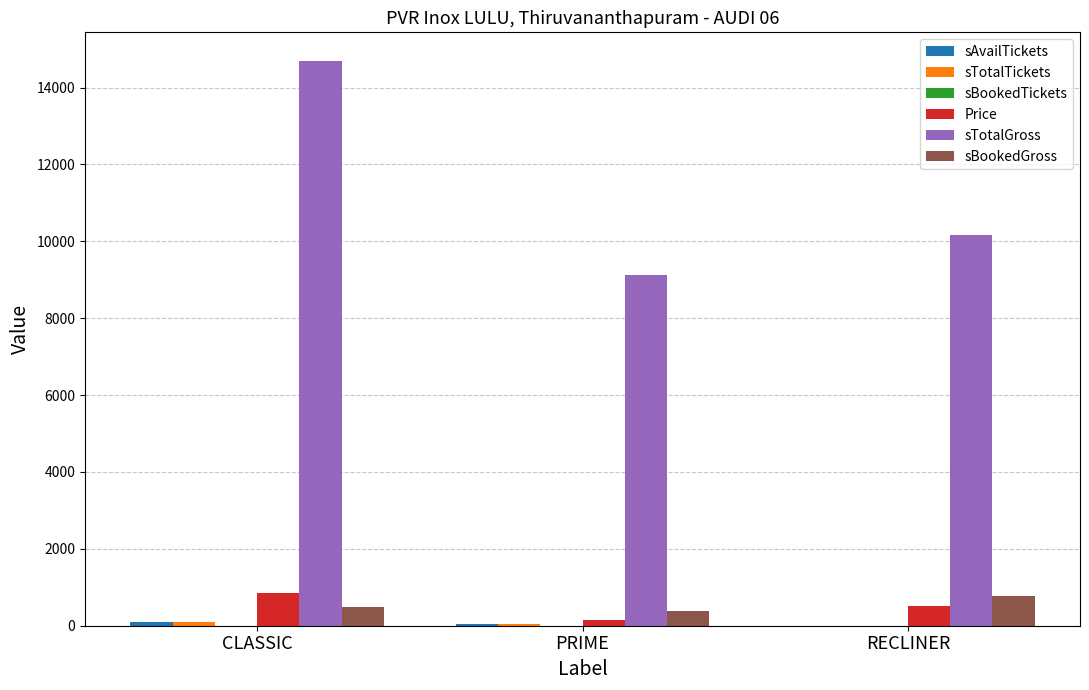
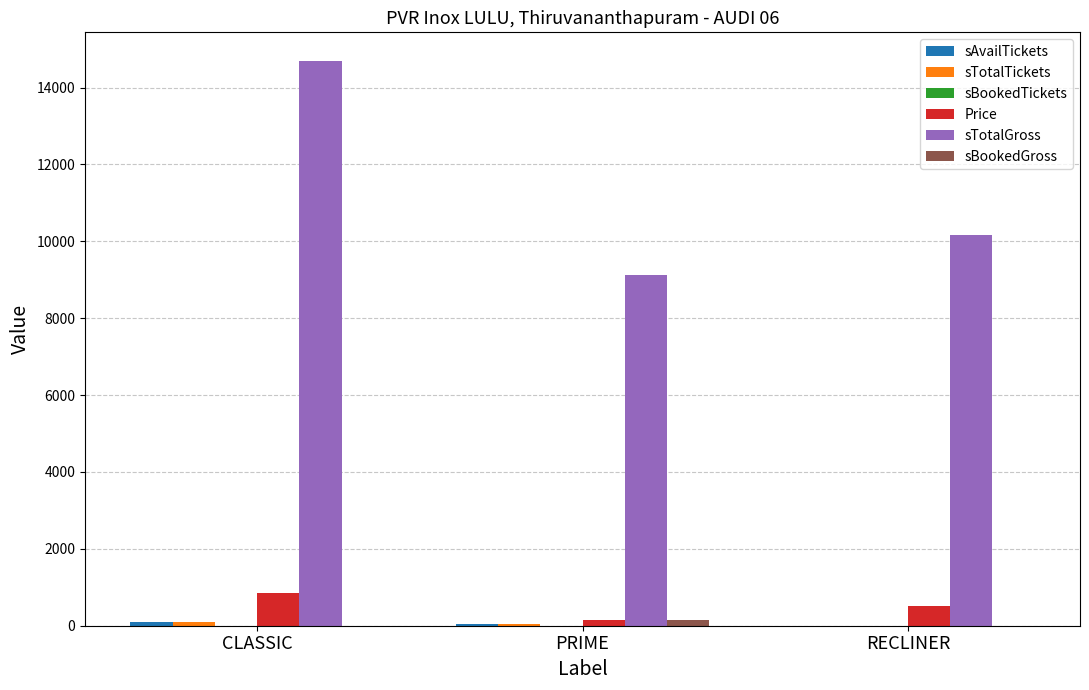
  {
    "sAvailTickets": {
      "CLASSIC": 100
    },
    "sTotalTickets": {
      "CLASSIC": 100
    },
    "sBookedTickets": {
      "CLASSIC": 0,
      "RECLINER": 0
    },
    "Price": {
      "CLASSIC": 800,
      "PRIME": 200,
      "RECLINER": 500
    },
    "sTotalGross": {
      "CLASSIC": 14700,
      "PRIME": 9100,
      "RECLINER": 10200
    },
    "sBookedGross": {
-     "CLASSIC": 500,
-     "PRIME": 400,
-     "RECLINER": 800
+     "CLASSIC": 0,
+     "PRIME": 200,
+     "RECLINER": 0
    }
  }
